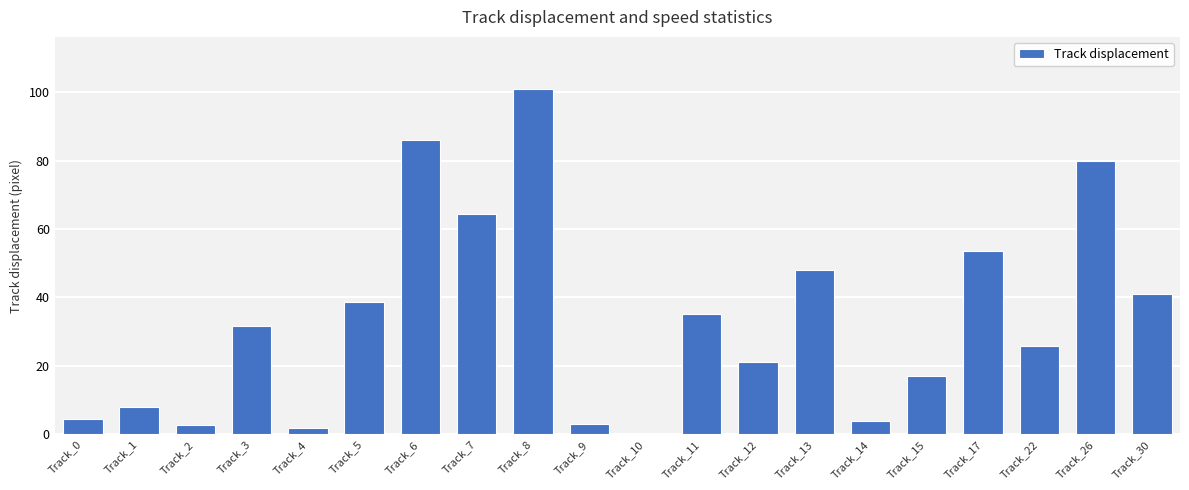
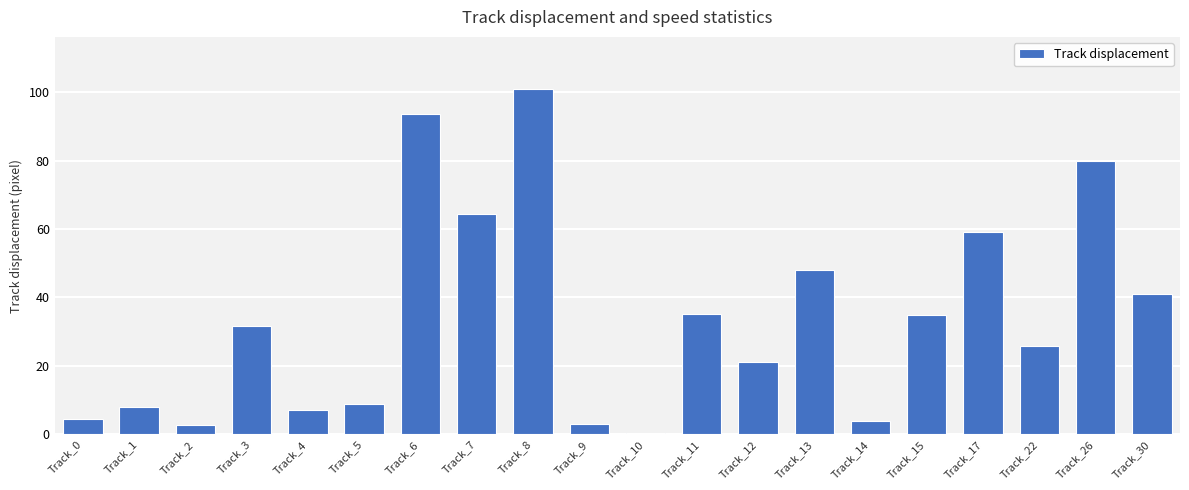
  {
    "Track_0": 4,
    "Track_1": 8,
    "Track_2": 3,
    "Track_3": 32,
-   "Track_4": 2,
-   "Track_5": 39,
-   "Track_6": 86,
+   "Track_4": 7,
+   "Track_5": 9,
+   "Track_6": 94,
    "Track_7": 64,
    "Track_8": 101,
    "Track_9": 3,
    "Track_11": 35,
    "Track_12": 21,
    "Track_13": 48,
    "Track_14": 4,
-   "Track_15": 17,
-   "Track_17": 54,
+   "Track_15": 35,
+   "Track_17": 59,
    "Track_22": 26,
    "Track_26": 80,
    "Track_30": 41
  }
